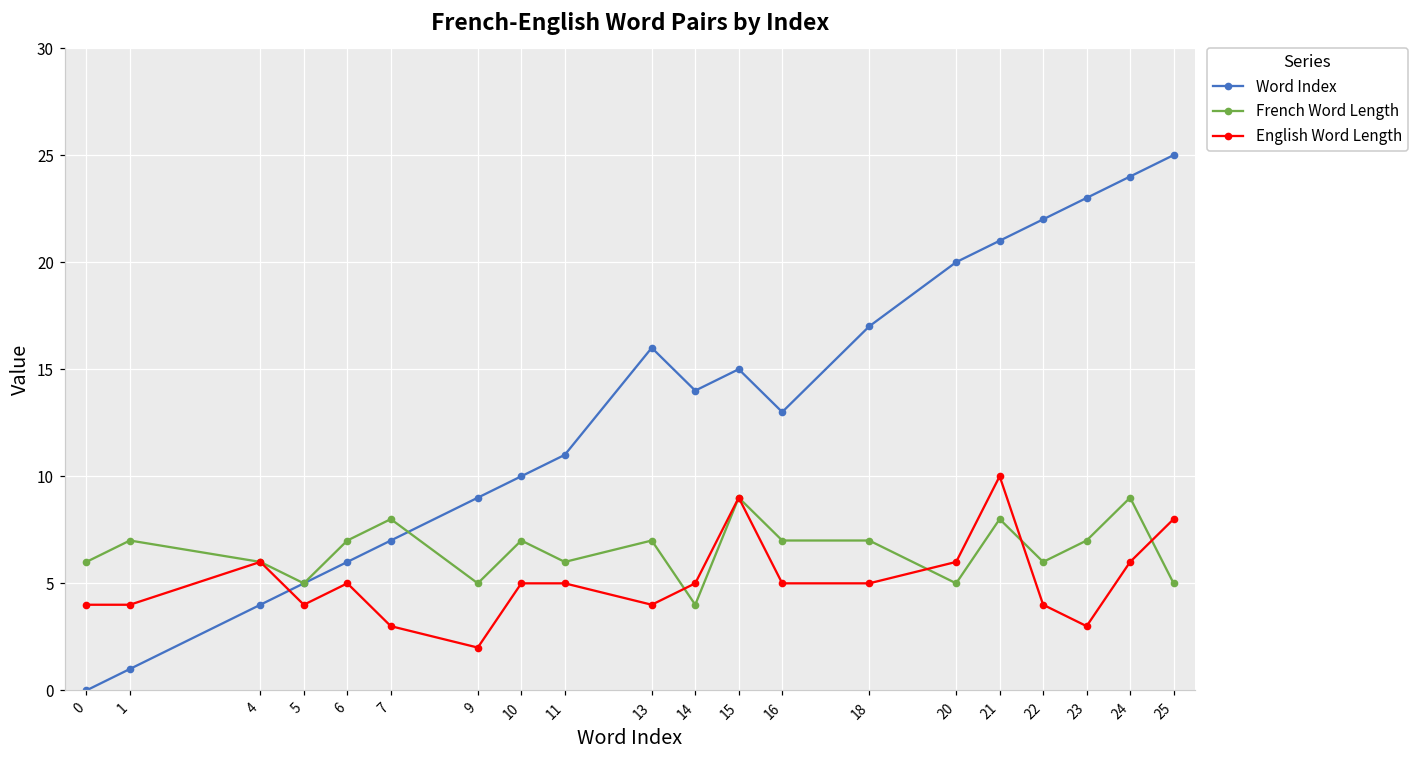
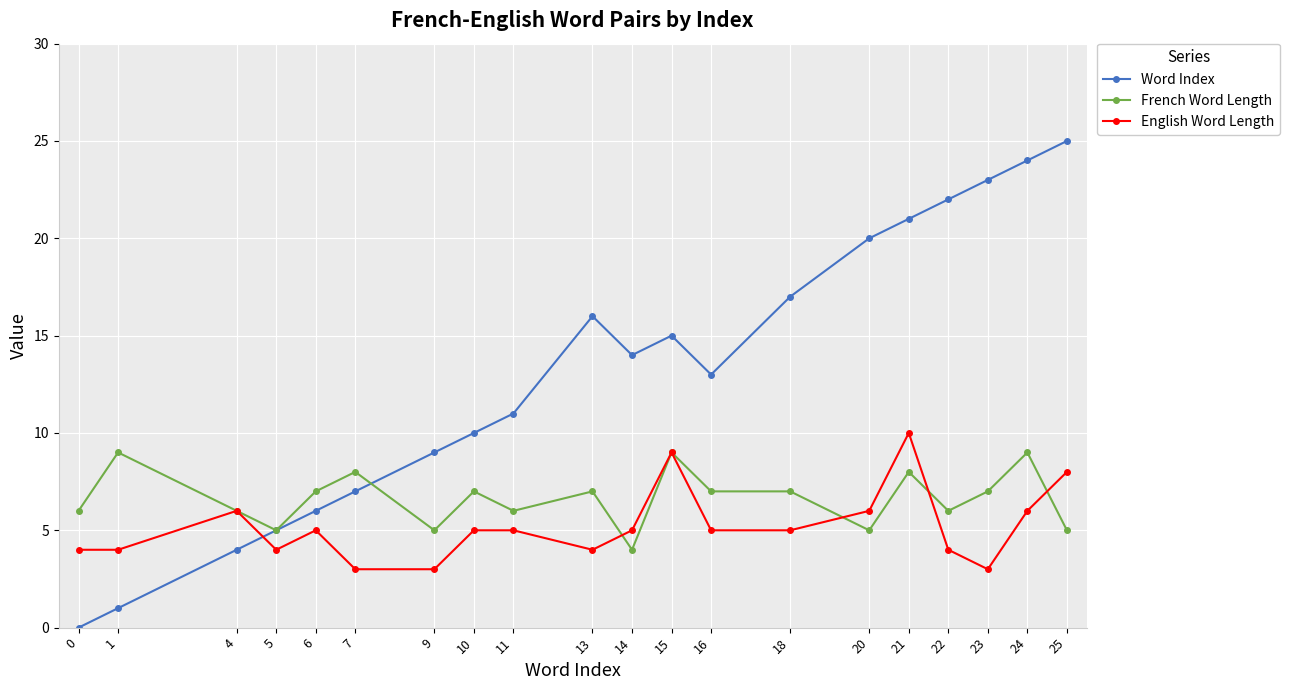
  {
    "Word Index": {
      "0": 0,
      "1": 1,
      "4": 4,
      "6": 6,
      "7": 7,
      "9": 9,
      "10": 10,
      "11": 11,
      "13": 16,
      "14": 14,
      "15": 15,
      "16": 13,
      "18": 17,
      "20": 20,
      "21": 21,
      "22": 22,
      "23": 23,
      "24": 24,
      "25": 25
    },
    "French Word Length": {
      "0": 6,
-     "1": 7,
+     "1": 9,
      "6": 7,
      "7": 8,
      "9": 5,
      "10": 7,
      "11": 6,
      "13": 7,
      "14": 4,
      "16": 7,
      "18": 7,
      "20": 5,
      "21": 8,
      "22": 6,
      "23": 7,
      "24": 9,
      "25": 5
    },
    "English Word Length": {
      "0": 4,
      "1": 4,
      "5": 4,
      "6": 5,
      "7": 3,
-     "9": 2,
+     "9": 3,
      "10": 5,
      "11": 5,
      "13": 4,
      "14": 5,
      "16": 5,
      "18": 5,
      "20": 6,
      "21": 10,
      "22": 4,
      "23": 3,
      "24": 6,
      "25": 8
    }
  }
